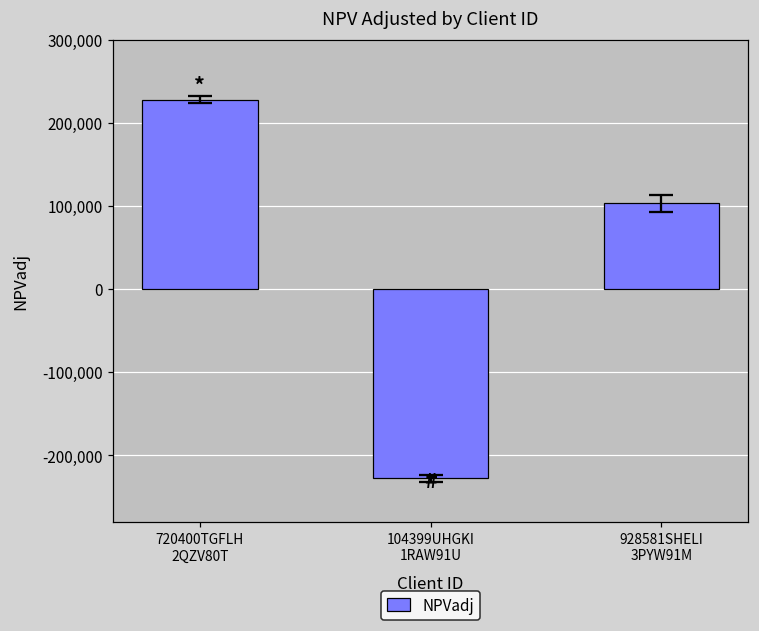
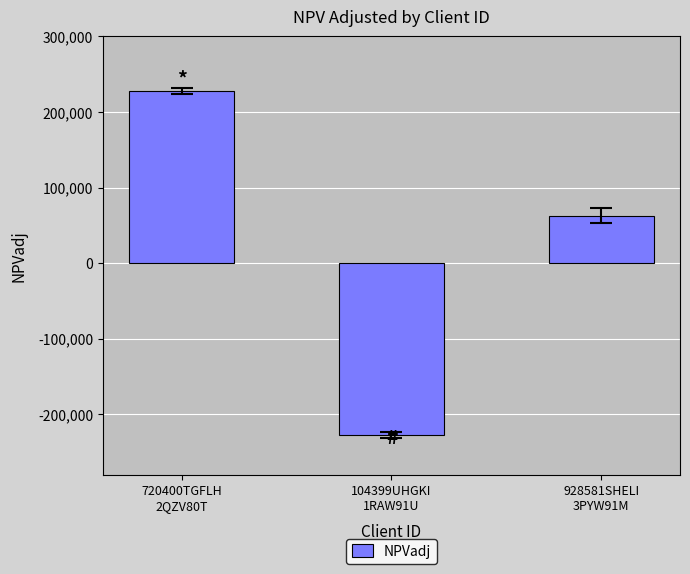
  {
    "NPVadj": {
      "720400TGFLH 2QZV80T": "230,000",
      "104399UHGKI 1RAW91U": "-230,000",
-     "928581SHELI 3PYW91M": "100,000"
+     "928581SHELI 3PYW91M": "60,000"
    }
  }
